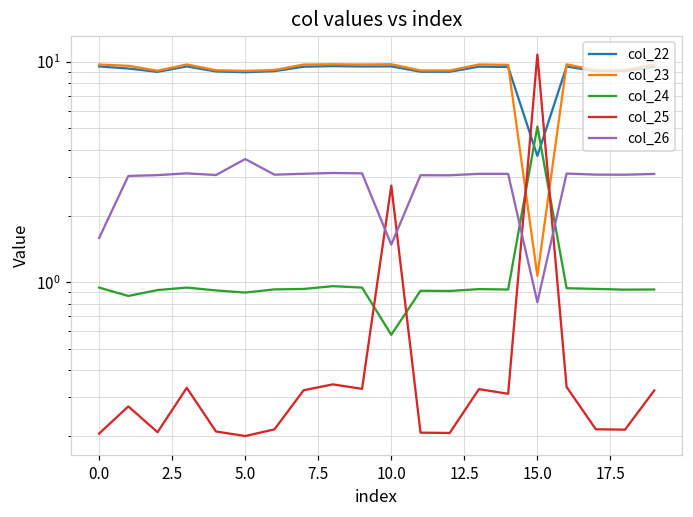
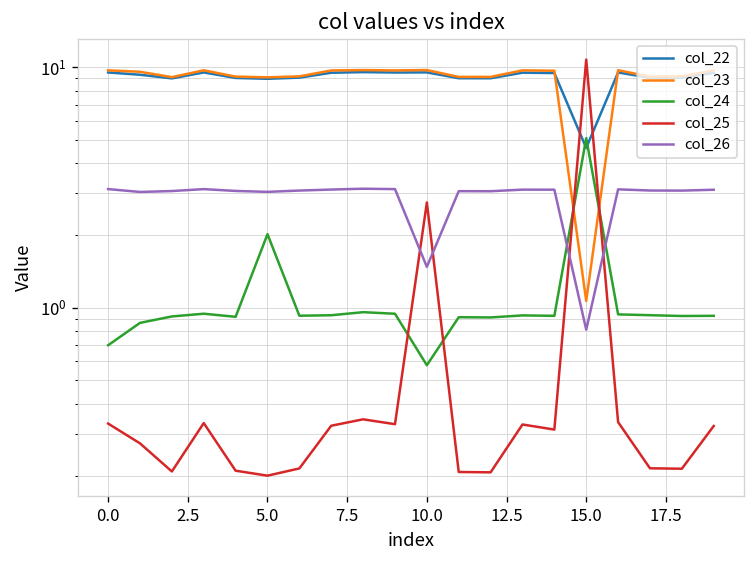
  {
    "col_22": {
-     "15.0": 3.7
+     "15.0": 4.6
    },
    "col_23": {
      "15.0": 1.1
    },
    "col_24": {
-     "0.0": 0.9,
-     "5.0": 0.9,
+     "0.0": 0.70,
+     "5.0": 2.0,
      "10.0": 0.58,
      "15.0": 5.1
    },
    "col_25": {
-     "0.0": 0.21,
+     "0.0": 0.33,
      "5.0": 0.20,
      "10.0": 2.7,
      "15.0": 11
    },
    "col_26": {
-     "0.0": 1.6,
-     "5.0": 3.6,
+     "0.0": 3.1,
+     "5.0": 3.0,
      "10.0": 1.5,
      "15.0": 0.8
    }
  }
